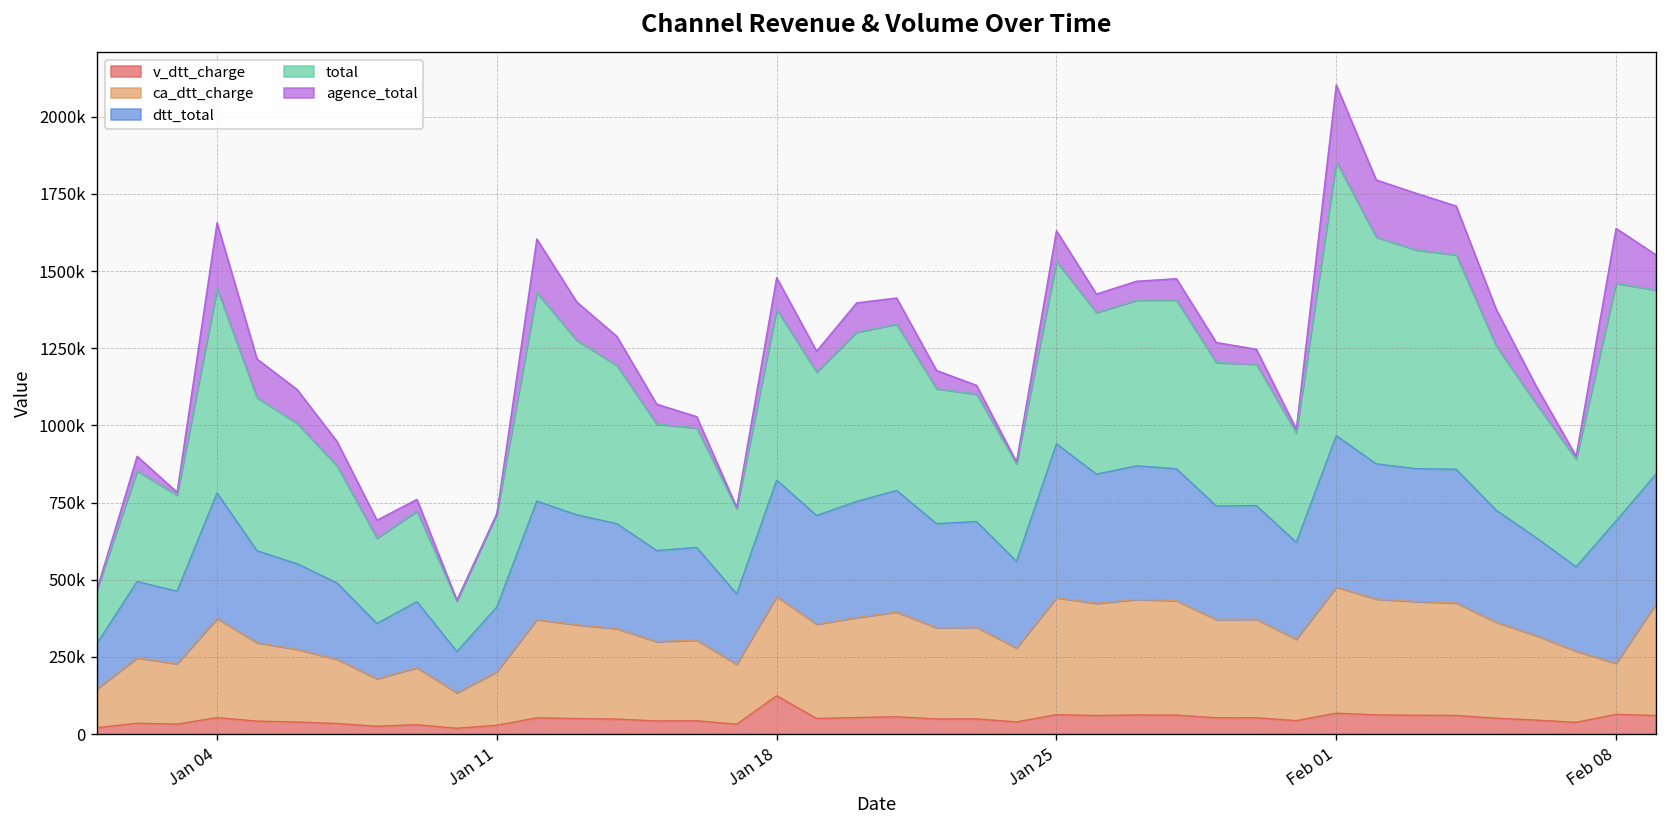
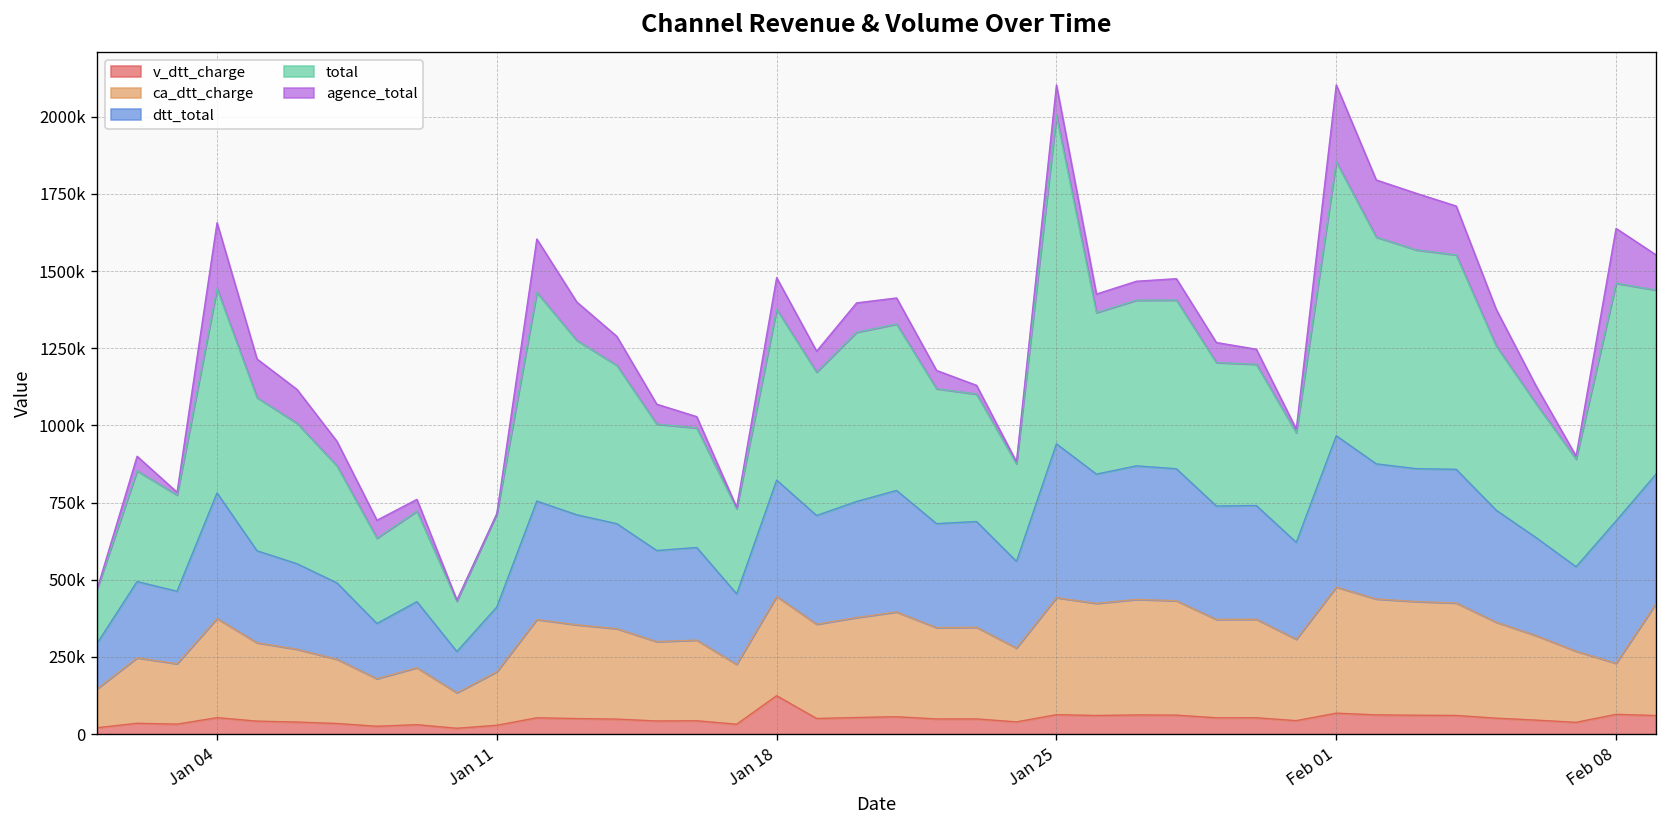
  {
    "v_dtt_charge": {
      "Jan 04": 50000,
      "Jan 11": 30000,
      "Jan 18": 120000,
      "Jan 25": 60000,
      "Feb 01": 70000,
      "Feb 08": 60000
    },
    "ca_dtt_charge": {
      "Jan 04": 320000,
      "Jan 11": 170000,
      "Jan 18": 320000,
      "Jan 25": 380000,
      "Feb 01": 410000,
      "Feb 08": 170000
    },
    "dtt_total": {
      "Jan 04": 410000,
      "Jan 11": 210000,
      "Jan 18": 380000,
      "Jan 25": 500000,
      "Feb 01": 490000,
      "Feb 08": 460000
    },
    "total": {
      "Jan 04": 660000,
      "Jan 18": 550000,
-     "Jan 25": 590000,
+     "Jan 25": 1060000,
      "Feb 01": 890000,
      "Feb 08": 770000
    },
    "agence_total": {
      "Jan 04": 210000,
      "Jan 18": 100000,
      "Jan 25": 100000,
      "Feb 01": 250000,
      "Feb 08": 180000
    }
  }
